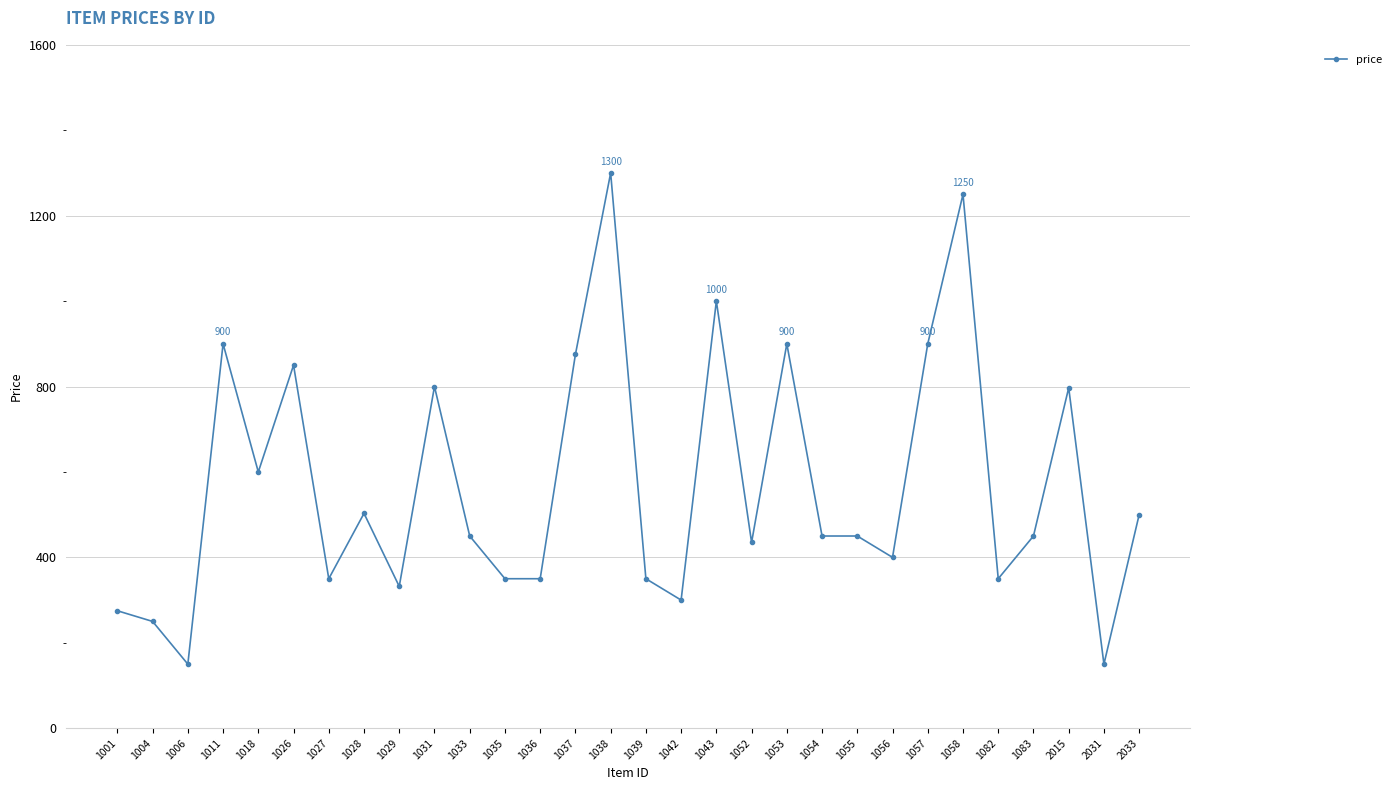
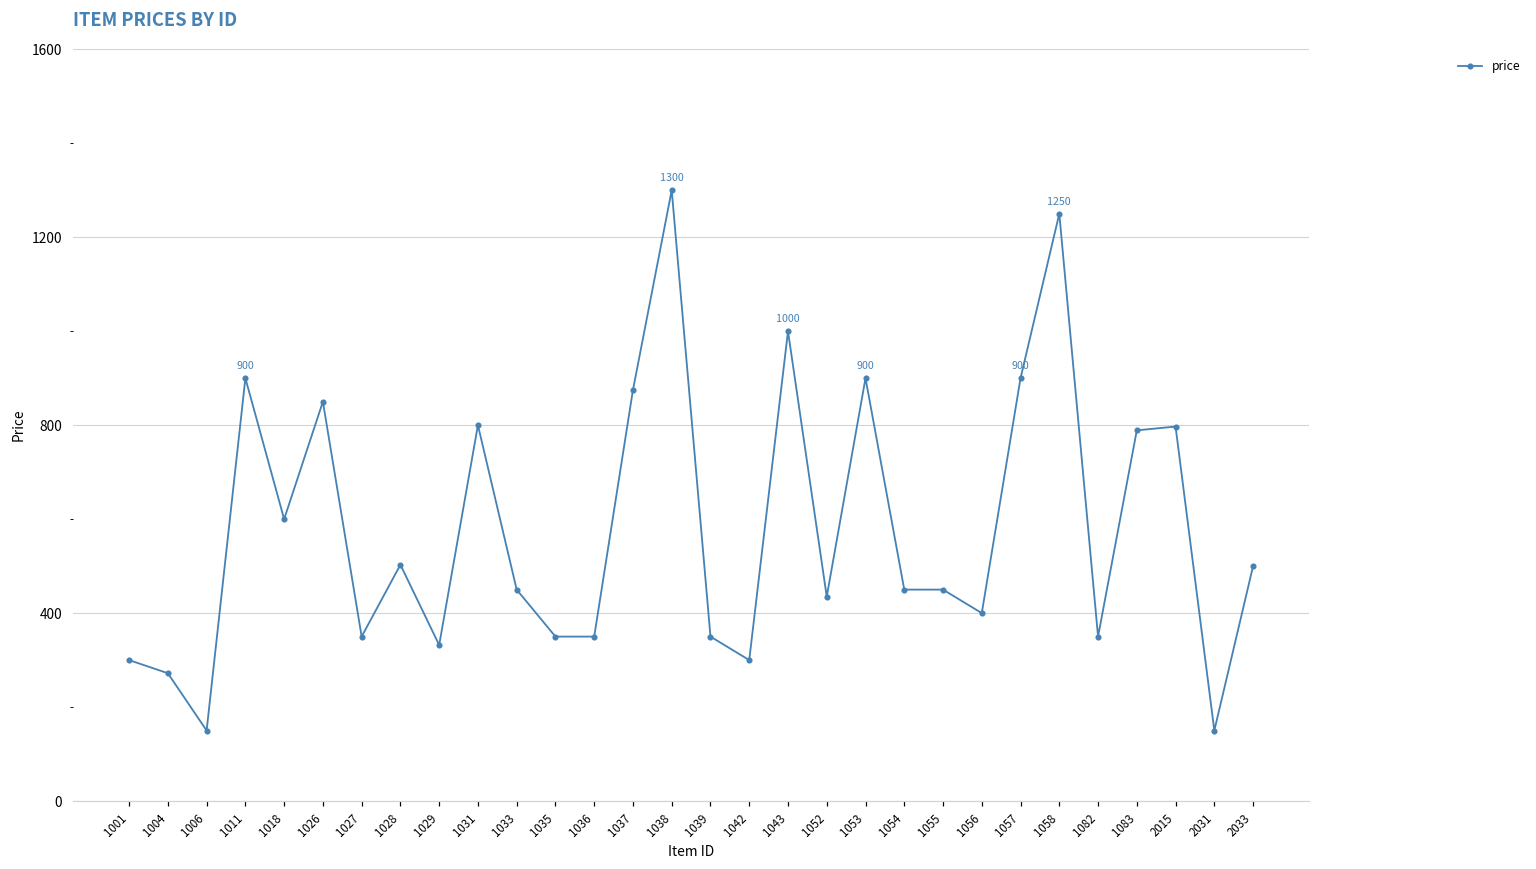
  {
-   "1001": 280,
-   "1004": 250,
+   "1001": 300,
+   "1004": 270,
    "1006": 150,
    "1018": 600,
    "1026": 850,
    "1027": 350,
    "1028": 500,
    "1029": 330,
    "1031": 800,
    "1033": 450,
    "1035": 350,
    "1036": 350,
    "1037": 880,
    "1039": 350,
    "1042": 300,
    "1052": 440,
    "1054": 450,
    "1055": 450,
    "1056": 400,
    "1082": 350,
-   "1083": 450,
+   "1083": 790,
    "2015": 800,
    "2031": 150,
    "2033": 500
  }
